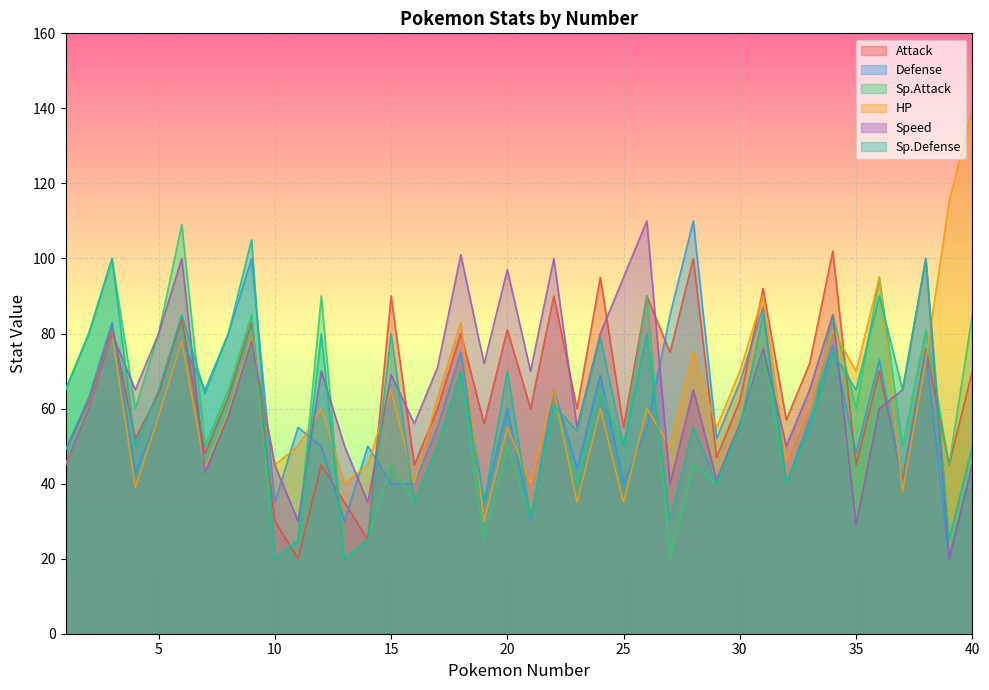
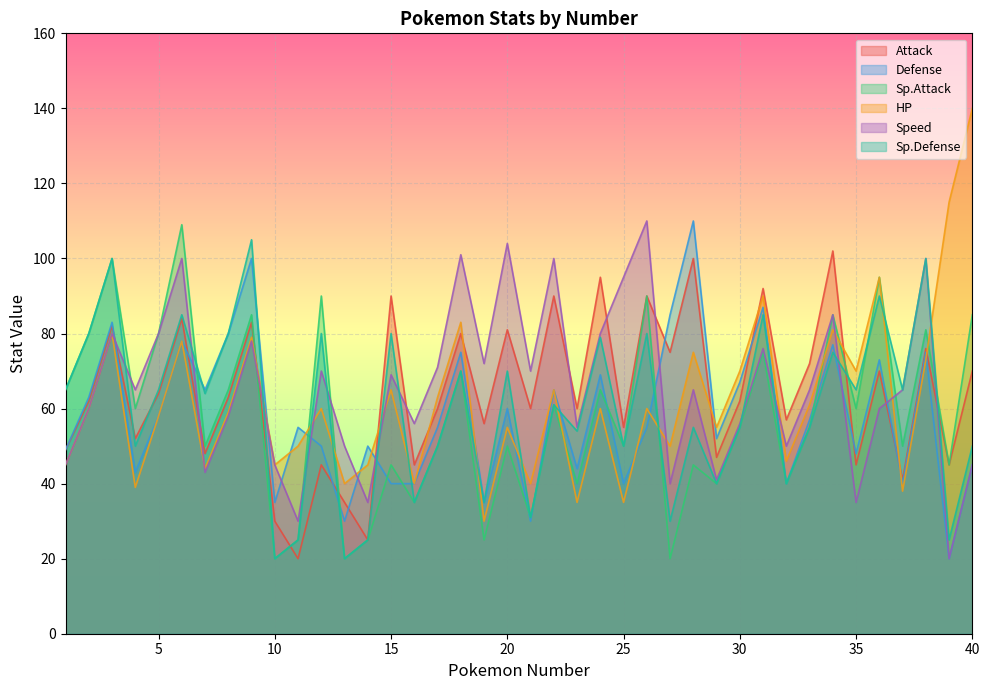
  {
    "Speed": {
      "15": 69,
-     "20": 97,
+     "20": 104,
      "25": 95,
      "30": 56,
-     "35": 29
+     "35": 35
    }
  }
